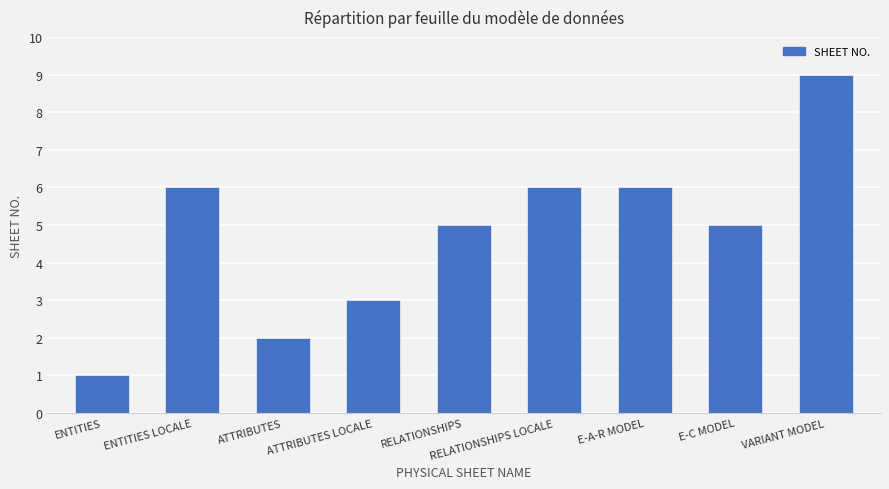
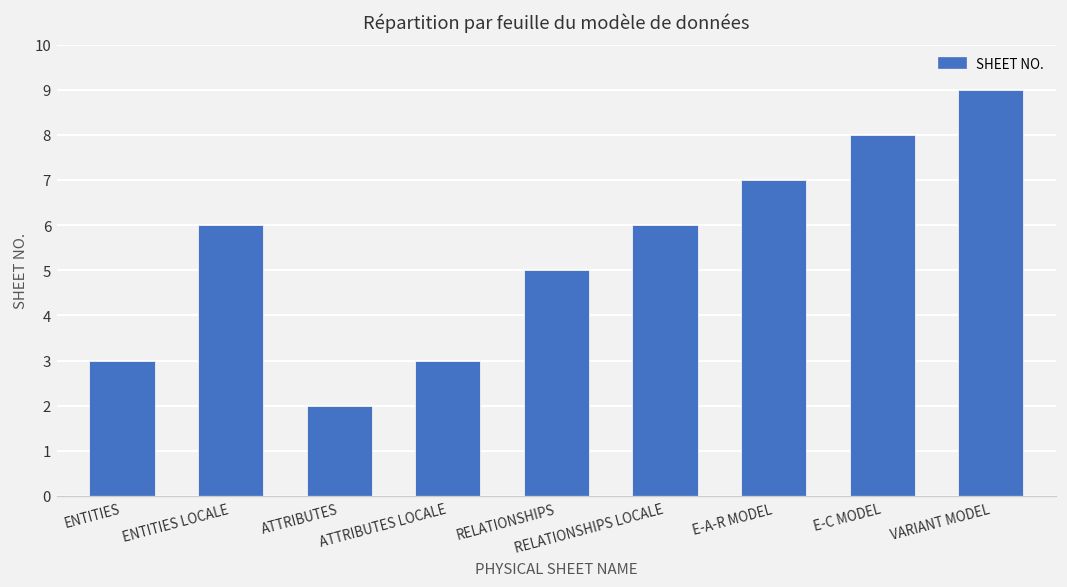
  {
-   "ENTITIES": 1,
+   "ENTITIES": 3,
    "ENTITIES LOCALE": 6,
    "ATTRIBUTES": 2,
    "ATTRIBUTES LOCALE": 3,
    "RELATIONSHIPS": 5,
    "RELATIONSHIPS LOCALE": 6,
-   "E-A-R MODEL": 6,
-   "E-C MODEL": 5,
+   "E-A-R MODEL": 7,
+   "E-C MODEL": 8,
    "VARIANT MODEL": 9
  }
